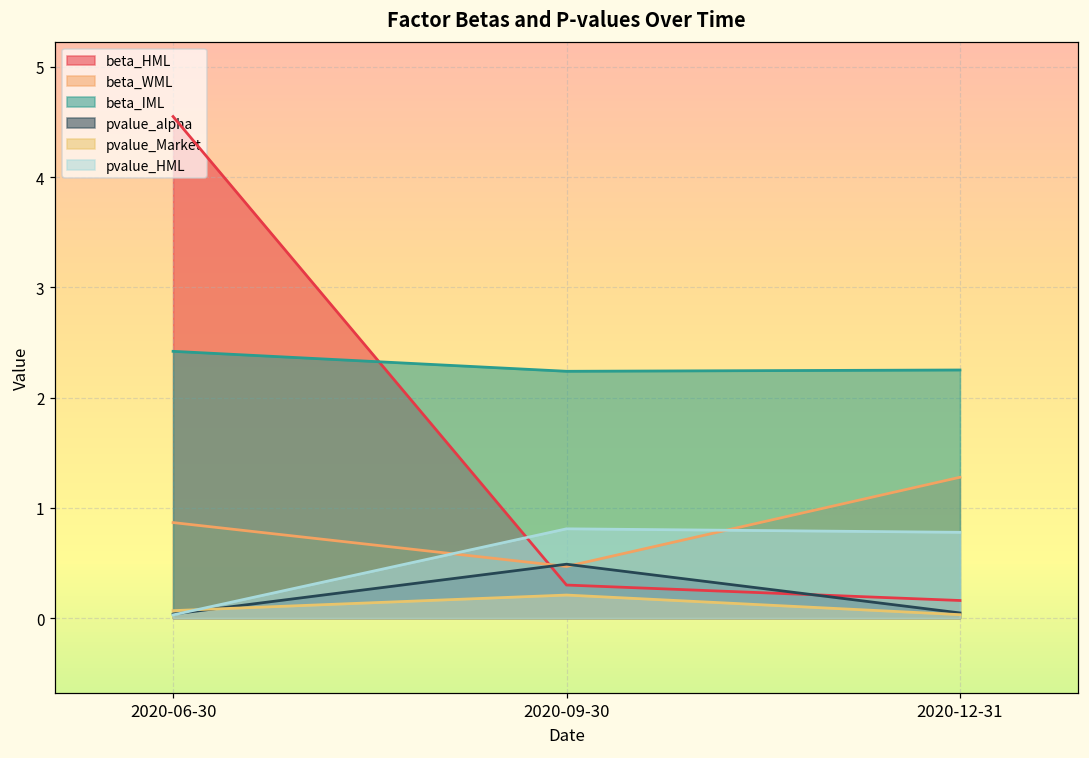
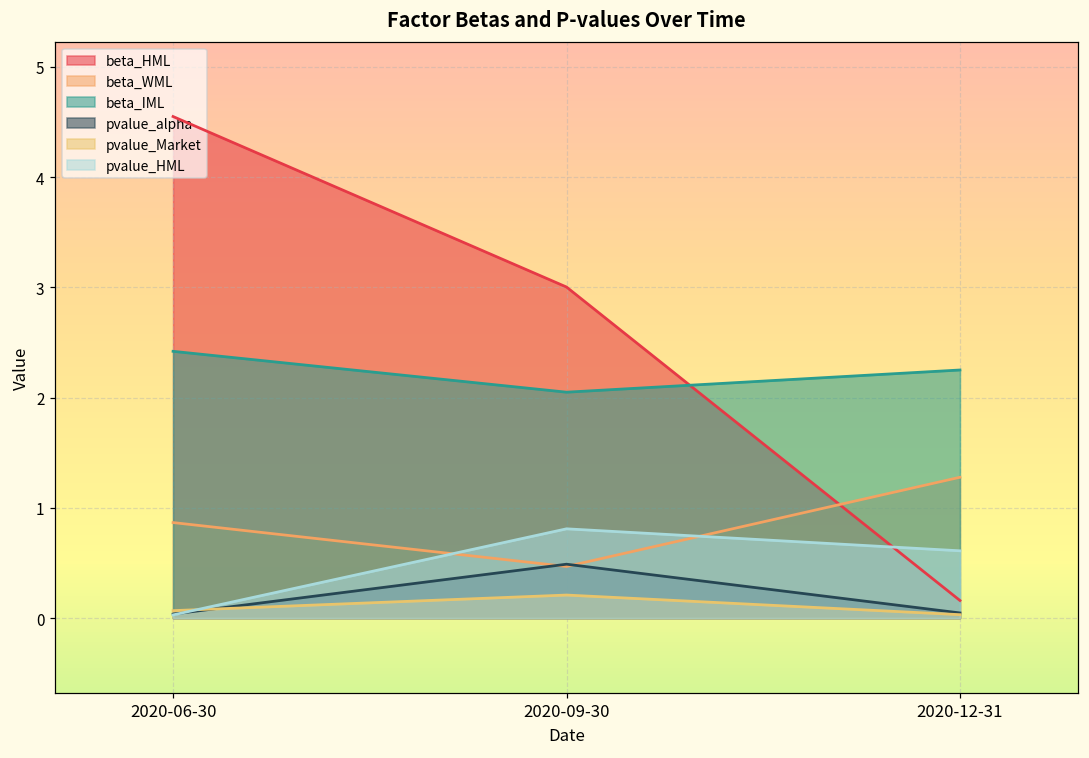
  {
    "beta_HML": {
-     "2020-09-30": 0.30,
+     "2020-09-30": 3.00,
      "2020-12-31": 0.16
    },
    "beta_IML": {
      "2020-06-30": 2.42,
-     "2020-09-30": 2.24,
+     "2020-09-30": 2.05,
      "2020-12-31": 2.25
    },
    "pvalue_HML": {
      "2020-09-30": 0.81,
-     "2020-12-31": 0.78
+     "2020-12-31": 0.61
    }
  }
